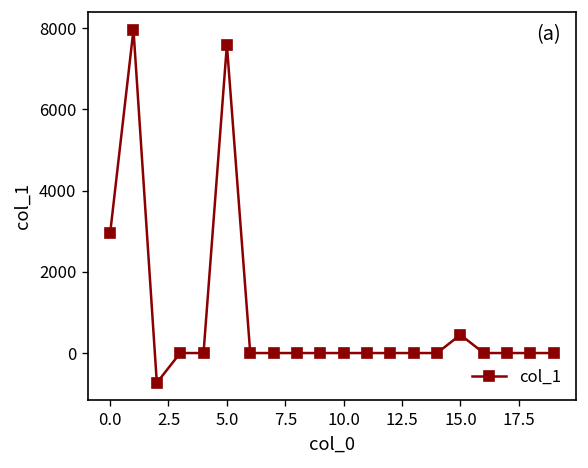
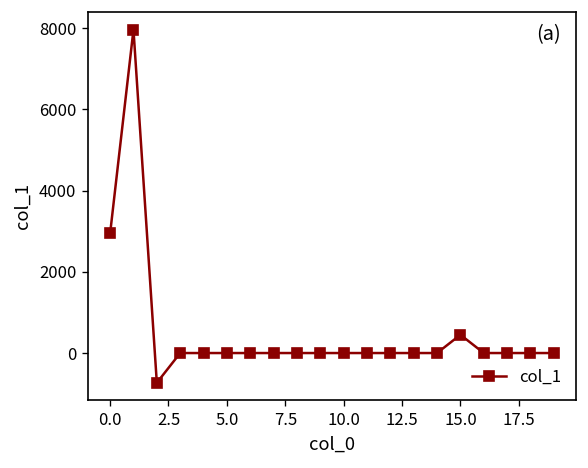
  {
    "0.0": 2900,
-   "5.0": 7600,
+   "5.0": 0,
    "10.0": 0,
    "15.0": 500
  }
